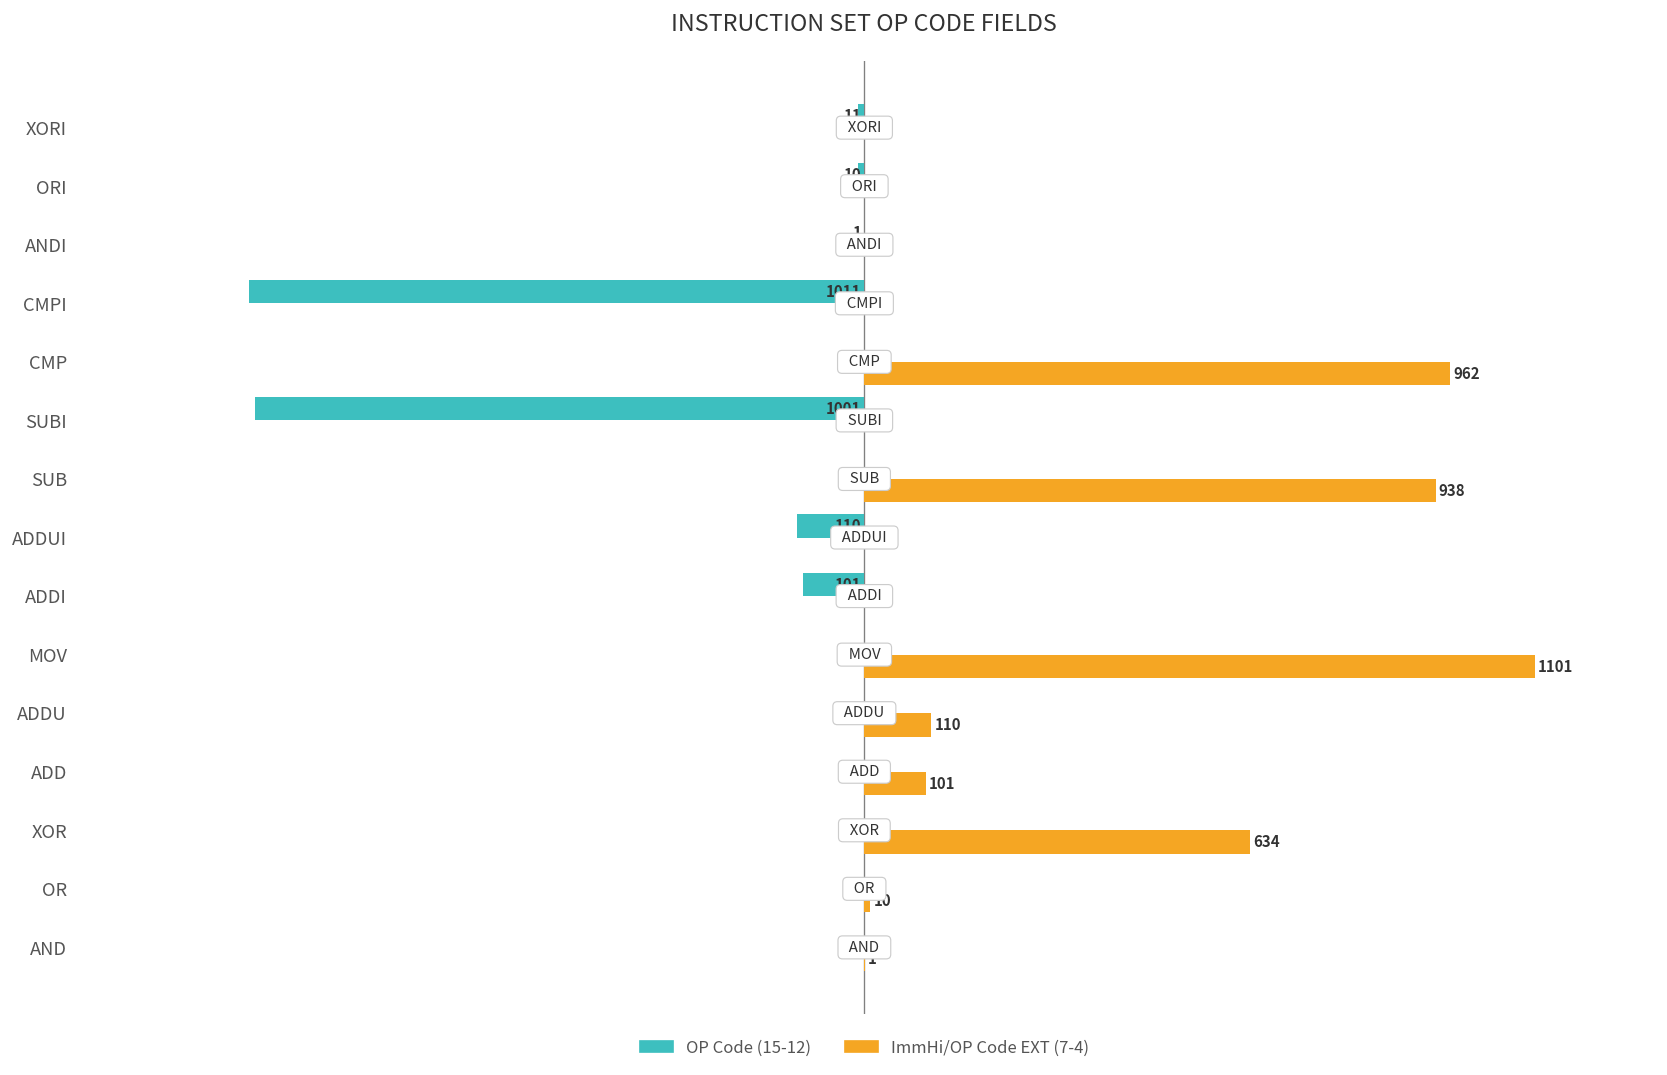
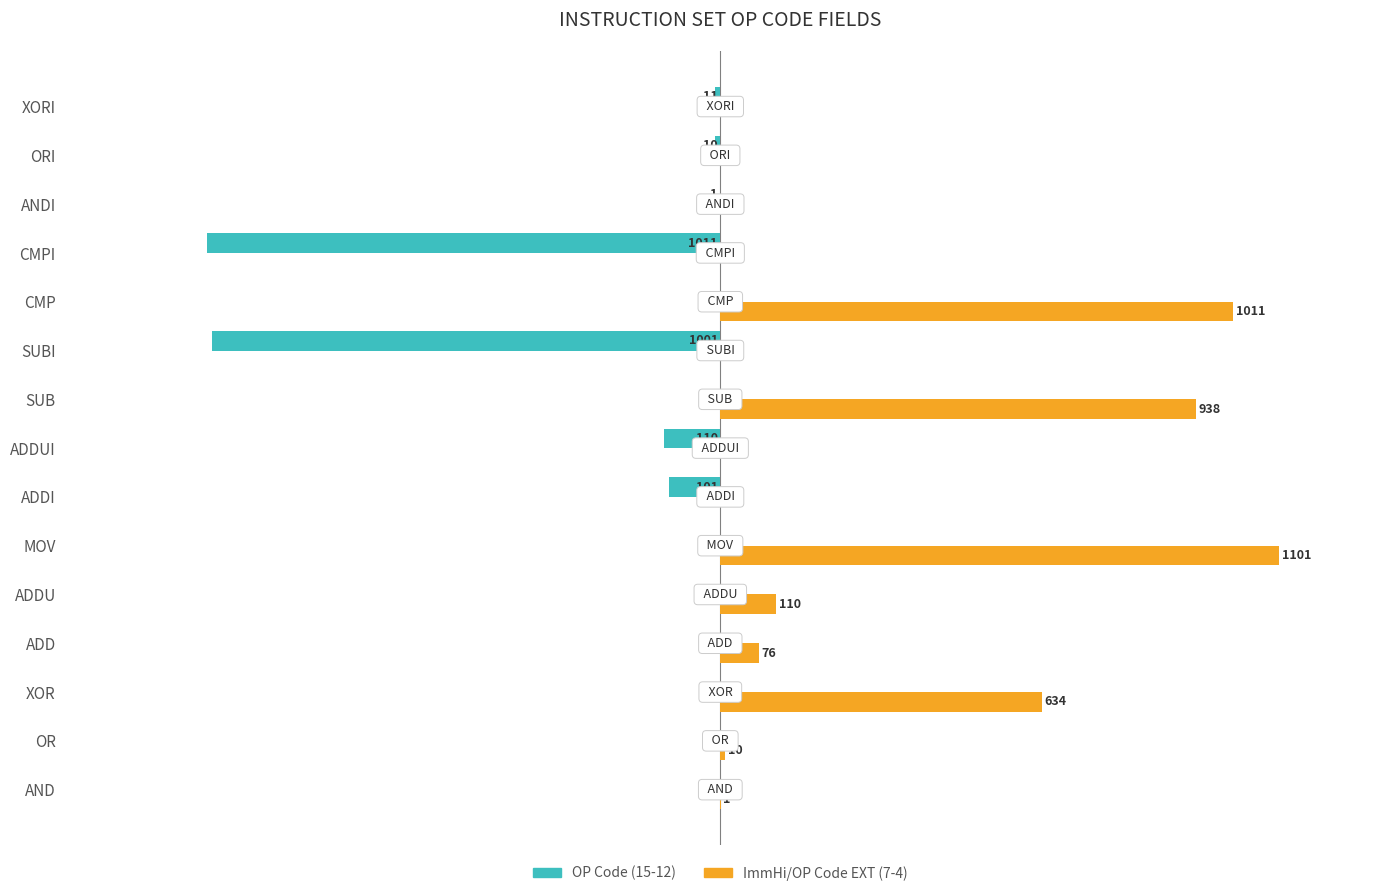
  {
    "ImmHi/OP Code EXT (7-4)": {
-     "CMP": 962,
+     "CMP": 1011,
      "SUB": 938,
      "MOV": 1101,
      "ADDU": 110,
-     "ADD": 101,
+     "ADD": 76,
      "XOR": 634
    }
  }
